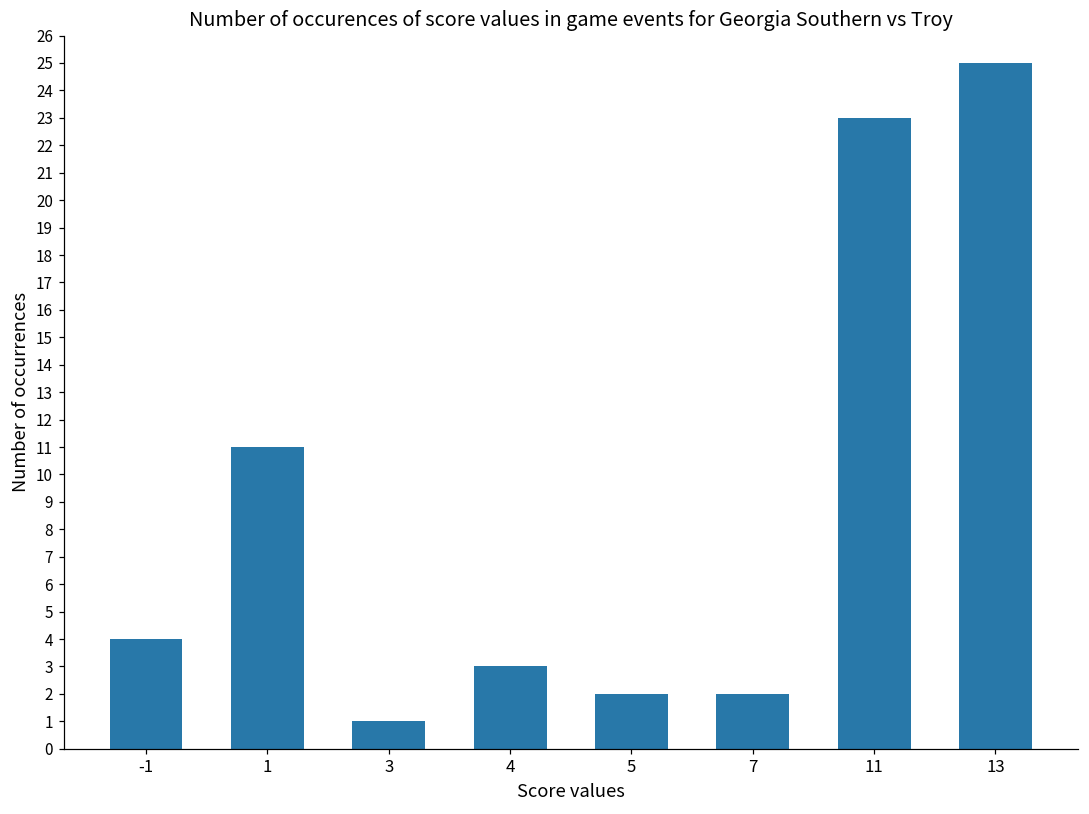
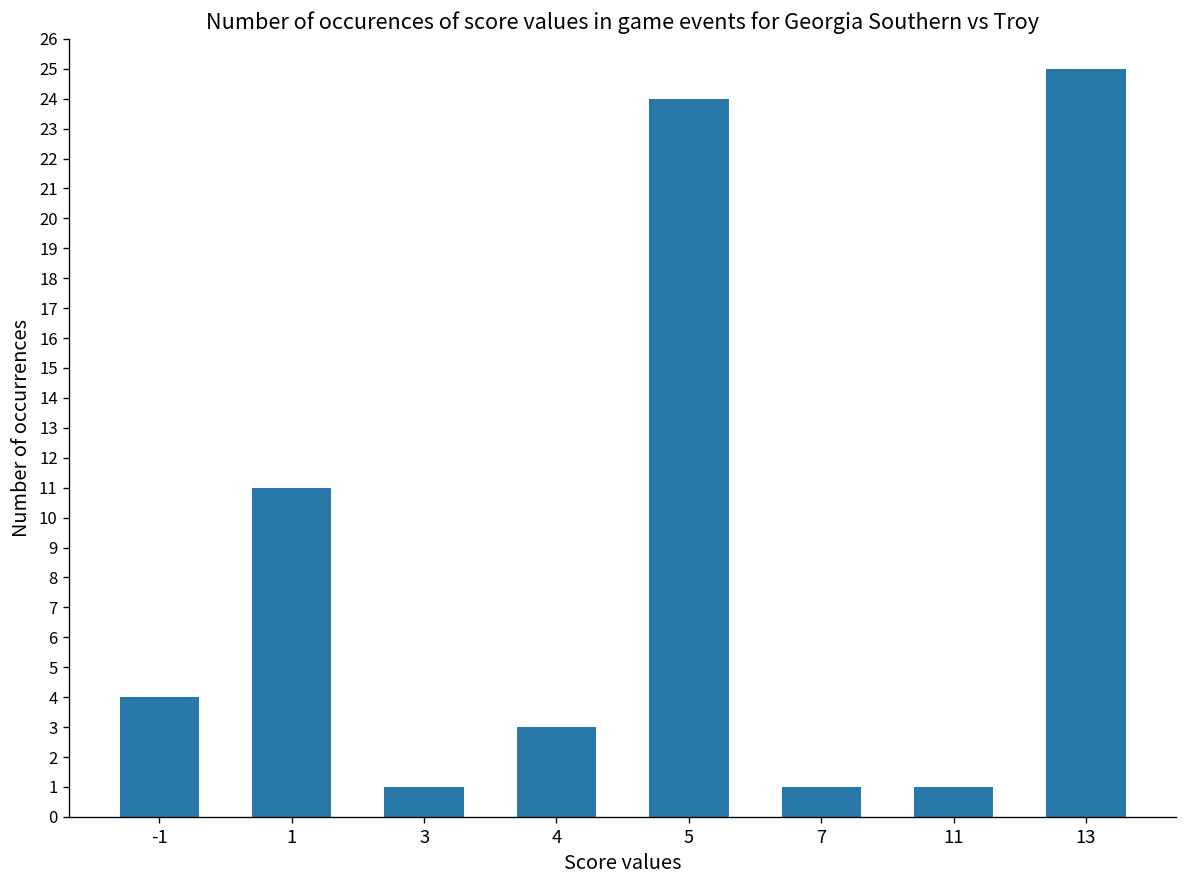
  {
    "-1": 4,
    "1": 11,
    "3": 1,
    "4": 3,
-   "5": 2,
-   "7": 2,
-   "11": 23,
+   "5": 24,
+   "7": 1,
+   "11": 1,
    "13": 25
  }
